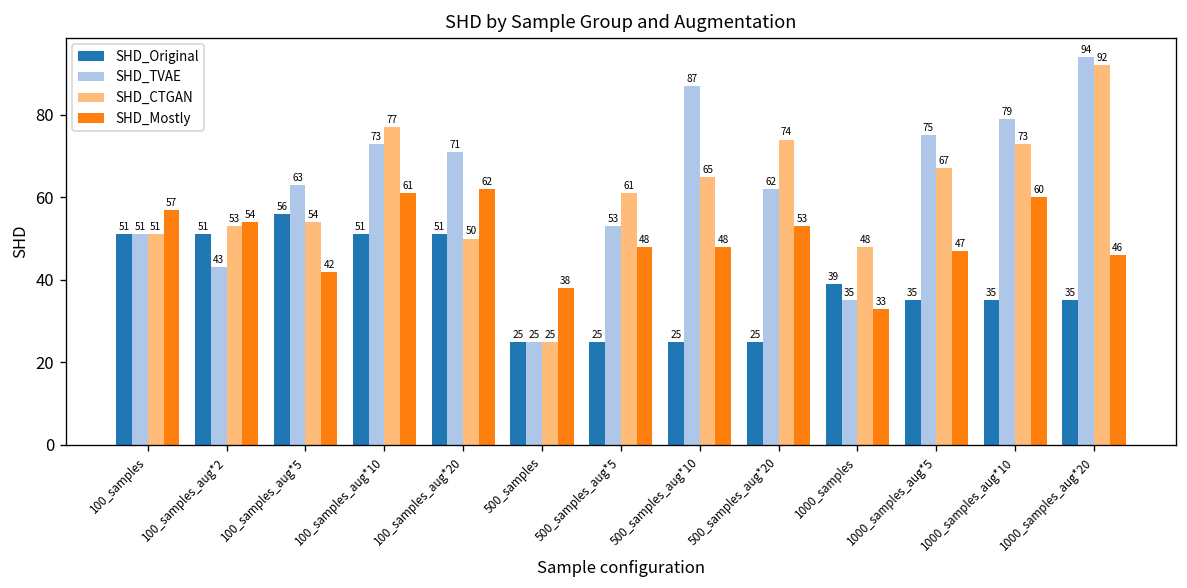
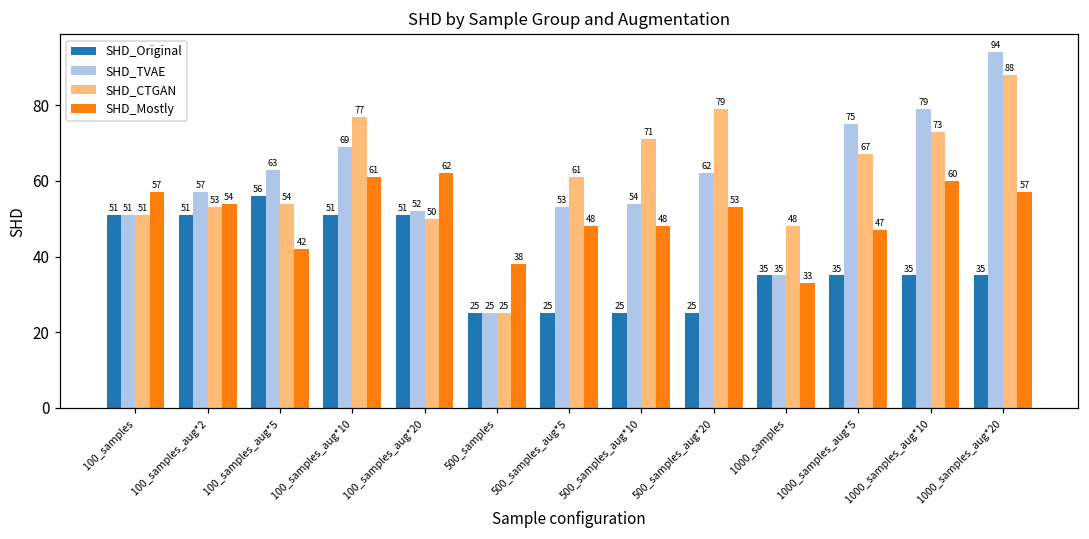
  {
    "SHD_Original": {
      "100_samples": 51,
      "100_samples_aug*2": 51,
      "100_samples_aug*5": 56,
      "100_samples_aug*10": 51,
      "100_samples_aug*20": 51,
      "500_samples": 25,
      "500_samples_aug*5": 25,
      "500_samples_aug*10": 25,
      "500_samples_aug*20": 25,
-     "1000_samples": 39,
+     "1000_samples": 35,
      "1000_samples_aug*5": 35,
      "1000_samples_aug*10": 35,
      "1000_samples_aug*20": 35
    },
    "SHD_TVAE": {
      "100_samples": 51,
-     "100_samples_aug*2": 43,
+     "100_samples_aug*2": 57,
      "100_samples_aug*5": 63,
-     "100_samples_aug*10": 73,
-     "100_samples_aug*20": 71,
+     "100_samples_aug*10": 69,
+     "100_samples_aug*20": 52,
      "500_samples": 25,
      "500_samples_aug*5": 53,
-     "500_samples_aug*10": 87,
+     "500_samples_aug*10": 54,
      "500_samples_aug*20": 62,
      "1000_samples": 35,
      "1000_samples_aug*5": 75,
      "1000_samples_aug*10": 79,
      "1000_samples_aug*20": 94
    },
    "SHD_CTGAN": {
      "100_samples": 51,
      "100_samples_aug*2": 53,
      "100_samples_aug*5": 54,
      "100_samples_aug*10": 77,
      "100_samples_aug*20": 50,
      "500_samples": 25,
      "500_samples_aug*5": 61,
-     "500_samples_aug*10": 65,
-     "500_samples_aug*20": 74,
+     "500_samples_aug*10": 71,
+     "500_samples_aug*20": 79,
      "1000_samples": 48,
      "1000_samples_aug*5": 67,
      "1000_samples_aug*10": 73,
-     "1000_samples_aug*20": 92
+     "1000_samples_aug*20": 88
    },
    "SHD_Mostly": {
      "100_samples": 57,
      "100_samples_aug*2": 54,
      "100_samples_aug*5": 42,
      "100_samples_aug*10": 61,
      "100_samples_aug*20": 62,
      "500_samples": 38,
      "500_samples_aug*5": 48,
      "500_samples_aug*10": 48,
      "500_samples_aug*20": 53,
      "1000_samples": 33,
      "1000_samples_aug*5": 47,
      "1000_samples_aug*10": 60,
-     "1000_samples_aug*20": 46
+     "1000_samples_aug*20": 57
    }
  }
